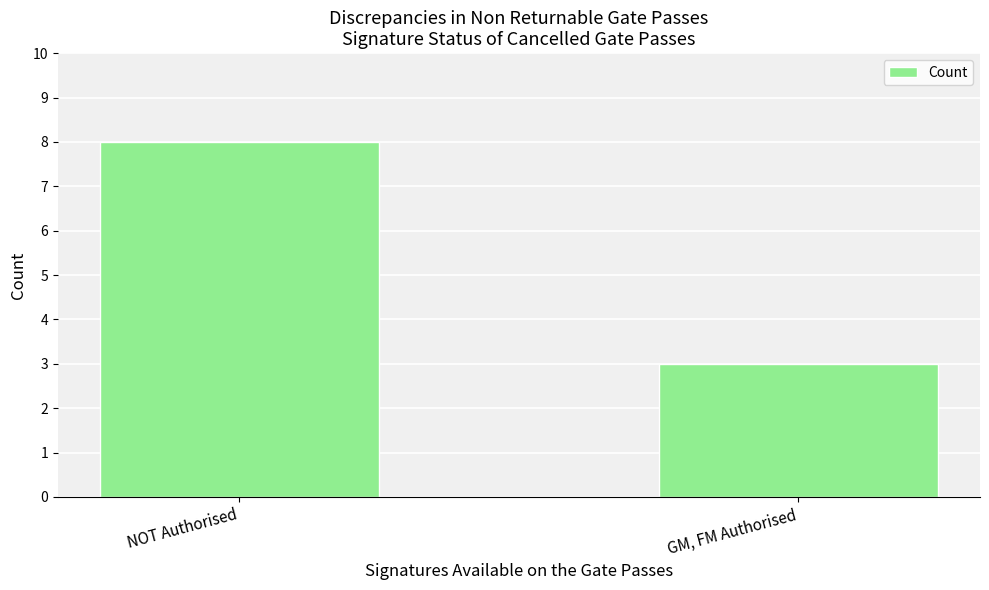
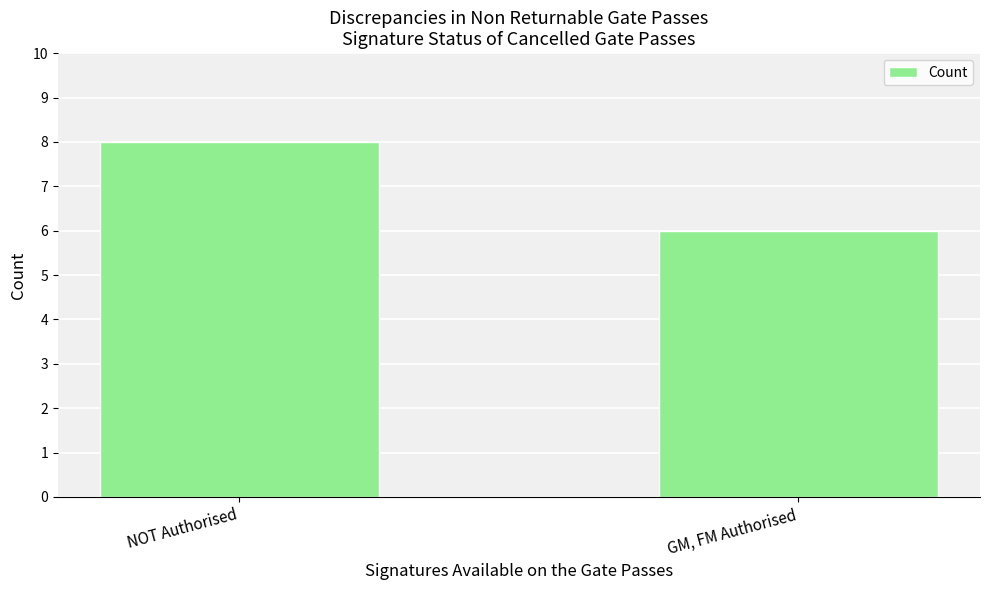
  {
    "NOT Authorised": 8,
-   "GM, FM Authorised": 3
+   "GM, FM Authorised": 6
  }
